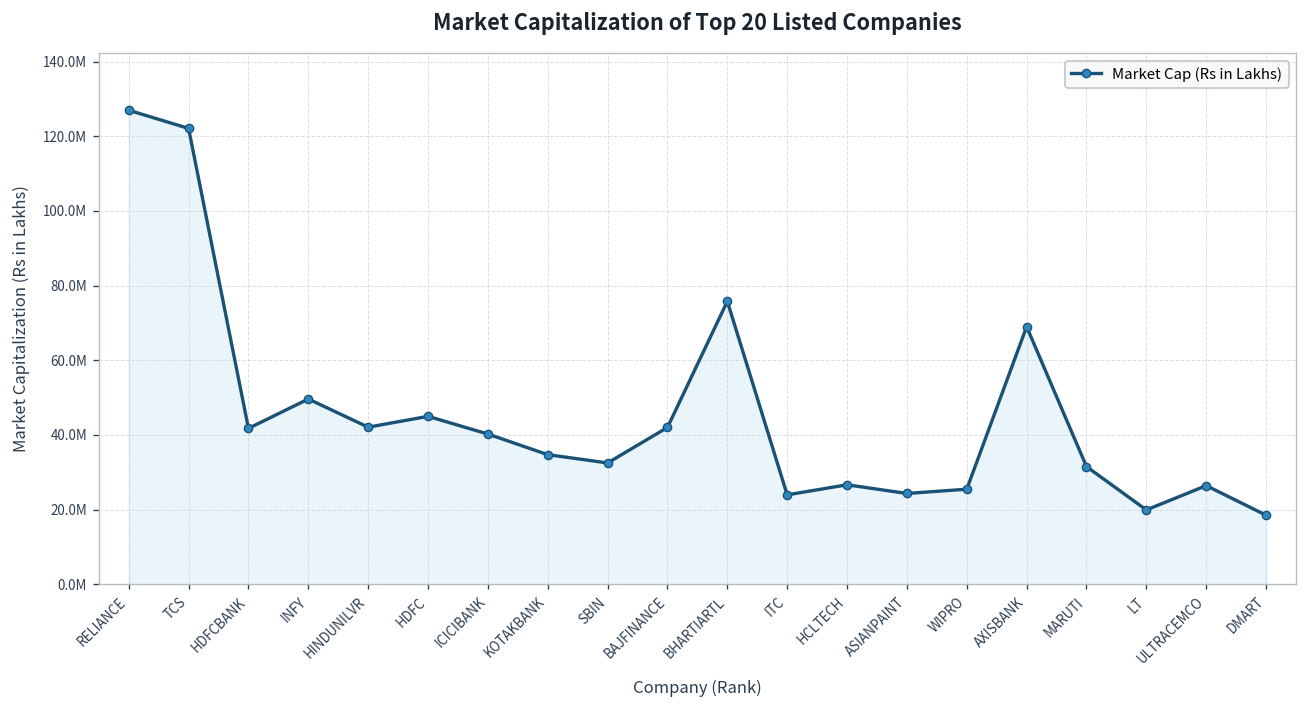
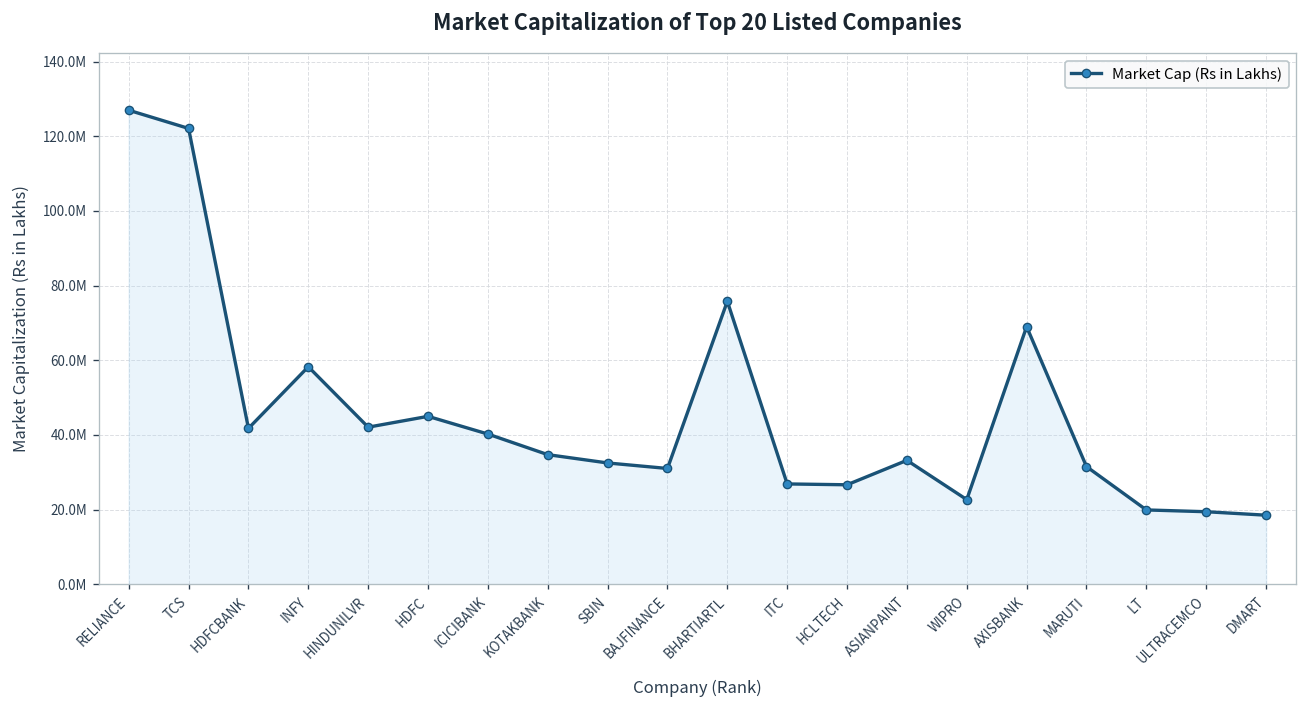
  {
    "RELIANCE": 127000000,
    "TCS": 122000000,
    "HDFCBANK": 42000000,
-   "INFY": 50000000,
+   "INFY": 58000000,
    "HINDUNILVR": 42000000,
    "HDFC": 45000000,
    "ICICIBANK": 40000000,
    "KOTAKBANK": 35000000,
    "SBIN": 33000000,
-   "BAJFINANCE": 42000000,
+   "BAJFINANCE": 31000000,
    "BHARTIARTL": 76000000,
-   "ITC": 24000000,
+   "ITC": 27000000,
    "HCLTECH": 27000000,
-   "ASIANPAINT": 24000000,
-   "WIPRO": 25000000,
+   "ASIANPAINT": 33000000,
+   "WIPRO": 23000000,
    "AXISBANK": 69000000,
    "MARUTI": 32000000,
    "LT": 20000000,
-   "ULTRACEMCO": 26000000,
+   "ULTRACEMCO": 19000000,
    "DMART": 19000000
  }
